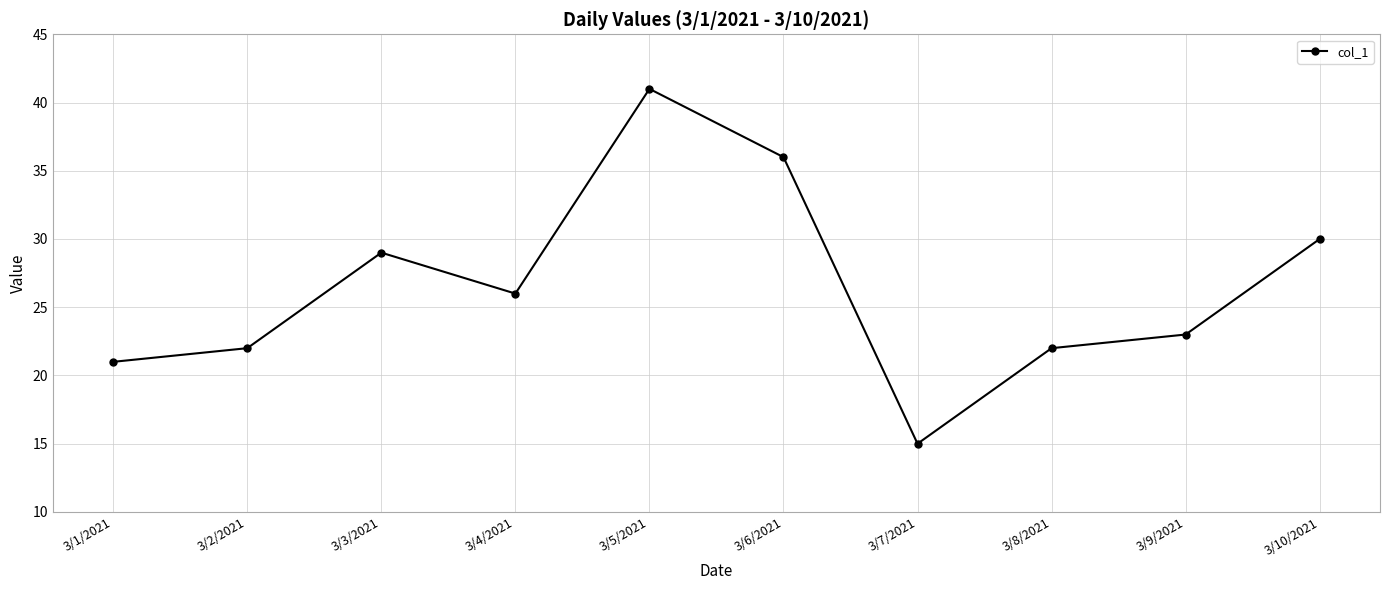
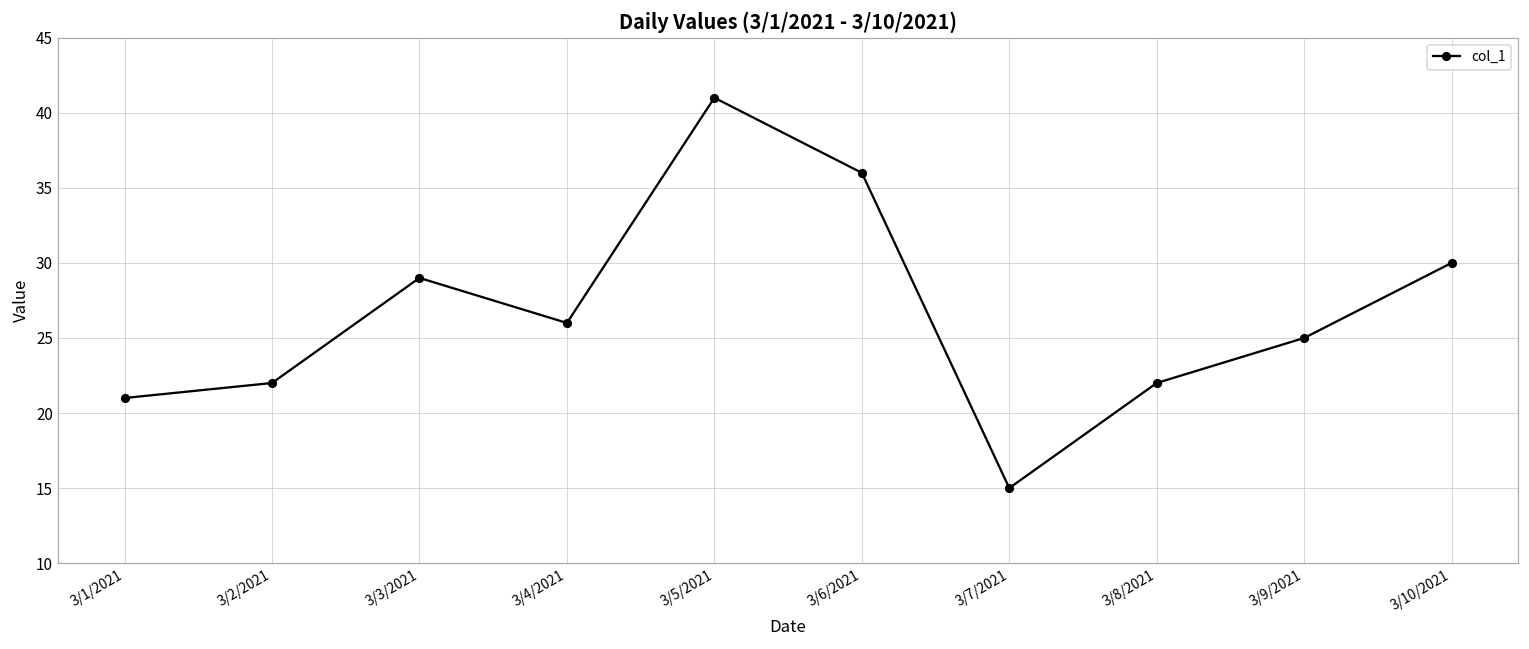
  {
    "3/1/2021": 21,
    "3/2/2021": 22,
    "3/3/2021": 29,
    "3/4/2021": 26,
    "3/5/2021": 41,
    "3/6/2021": 36,
    "3/7/2021": 15,
    "3/8/2021": 22,
-   "3/9/2021": 23,
+   "3/9/2021": 25,
    "3/10/2021": 30
  }
